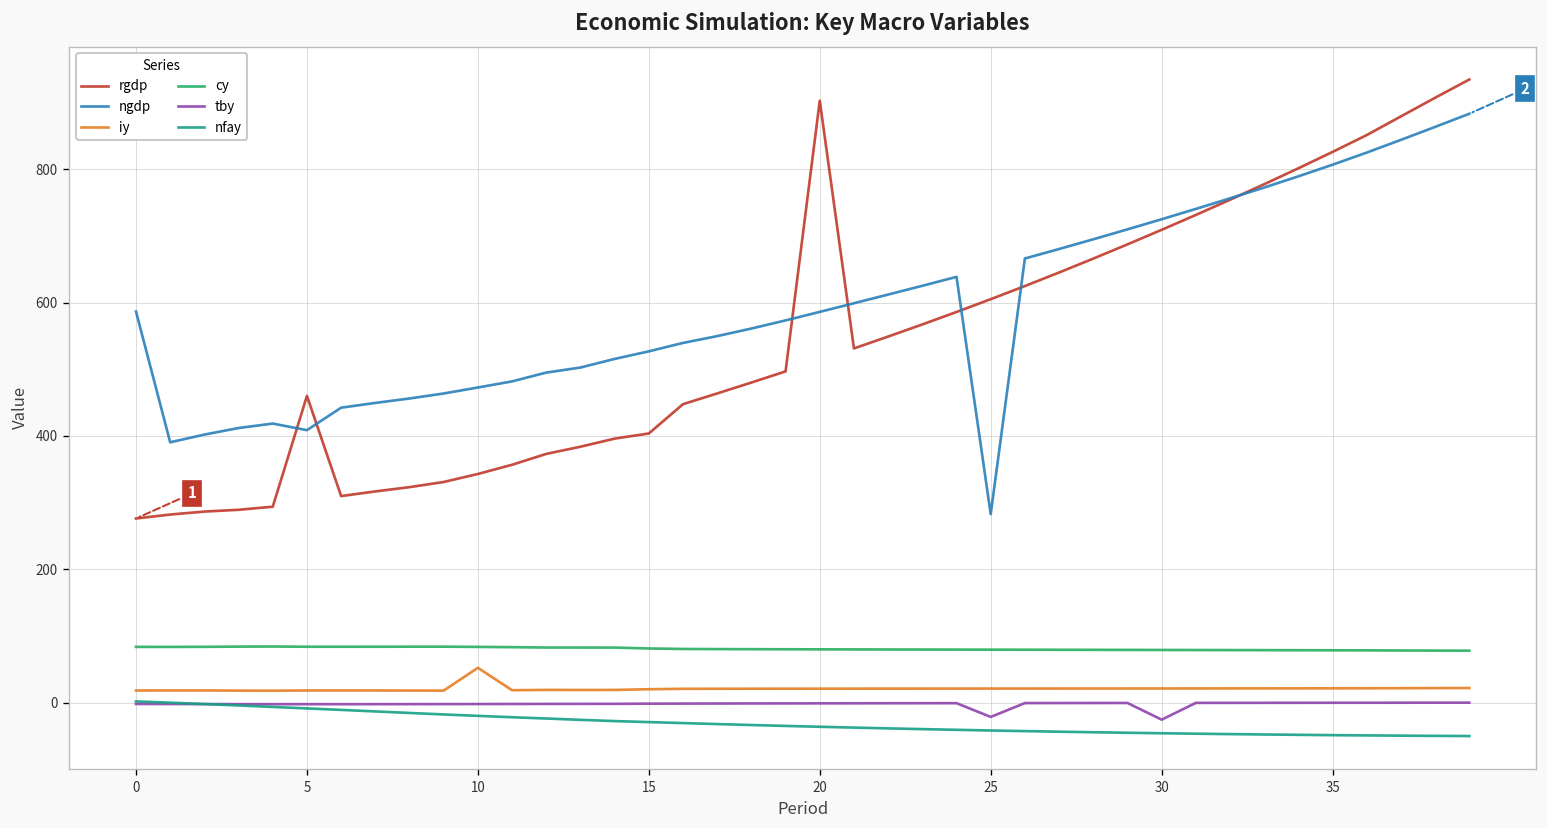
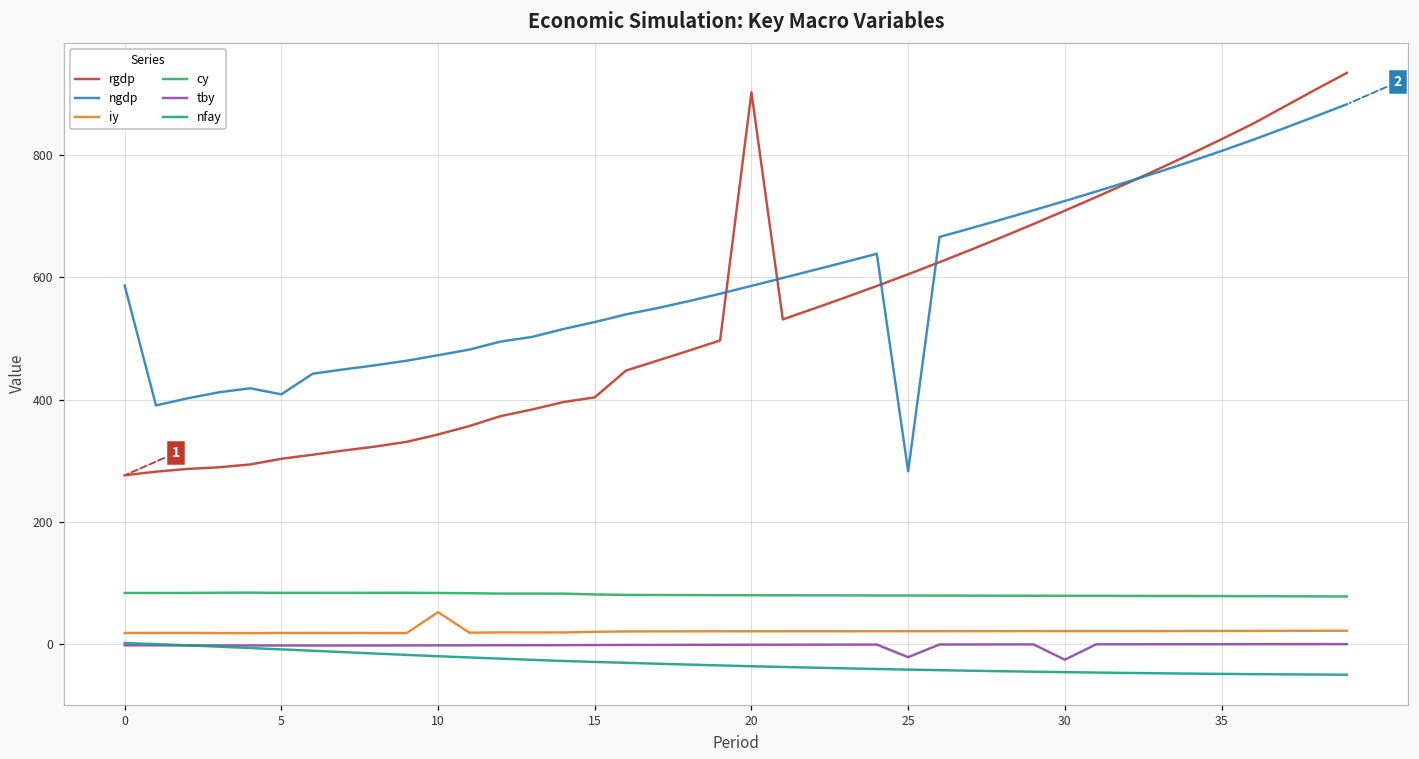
  {
    "rgdp": {
      "0": 280,
-     "5": 460,
+     "5": 300,
      "10": 340,
      "15": 400,
      "20": 900,
      "25": 600,
      "30": 710,
      "35": 830
    },
    "ngdp": {
      "0": 590,
      "5": 410,
      "10": 470,
      "15": 530,
      "20": 590,
      "25": 280,
      "30": 720,
      "35": 810
    },
    "iy": {
      "0": 20,
      "5": 20,
      "10": 50,
      "15": 20,
      "20": 20,
      "25": 20,
      "30": 20,
      "35": 20
    },
    "tby": {
      "5": 0,
      "10": 0,
      "15": 0,
      "20": 0,
      "25": -20,
      "30": -30,
      "35": 0
    }
  }
